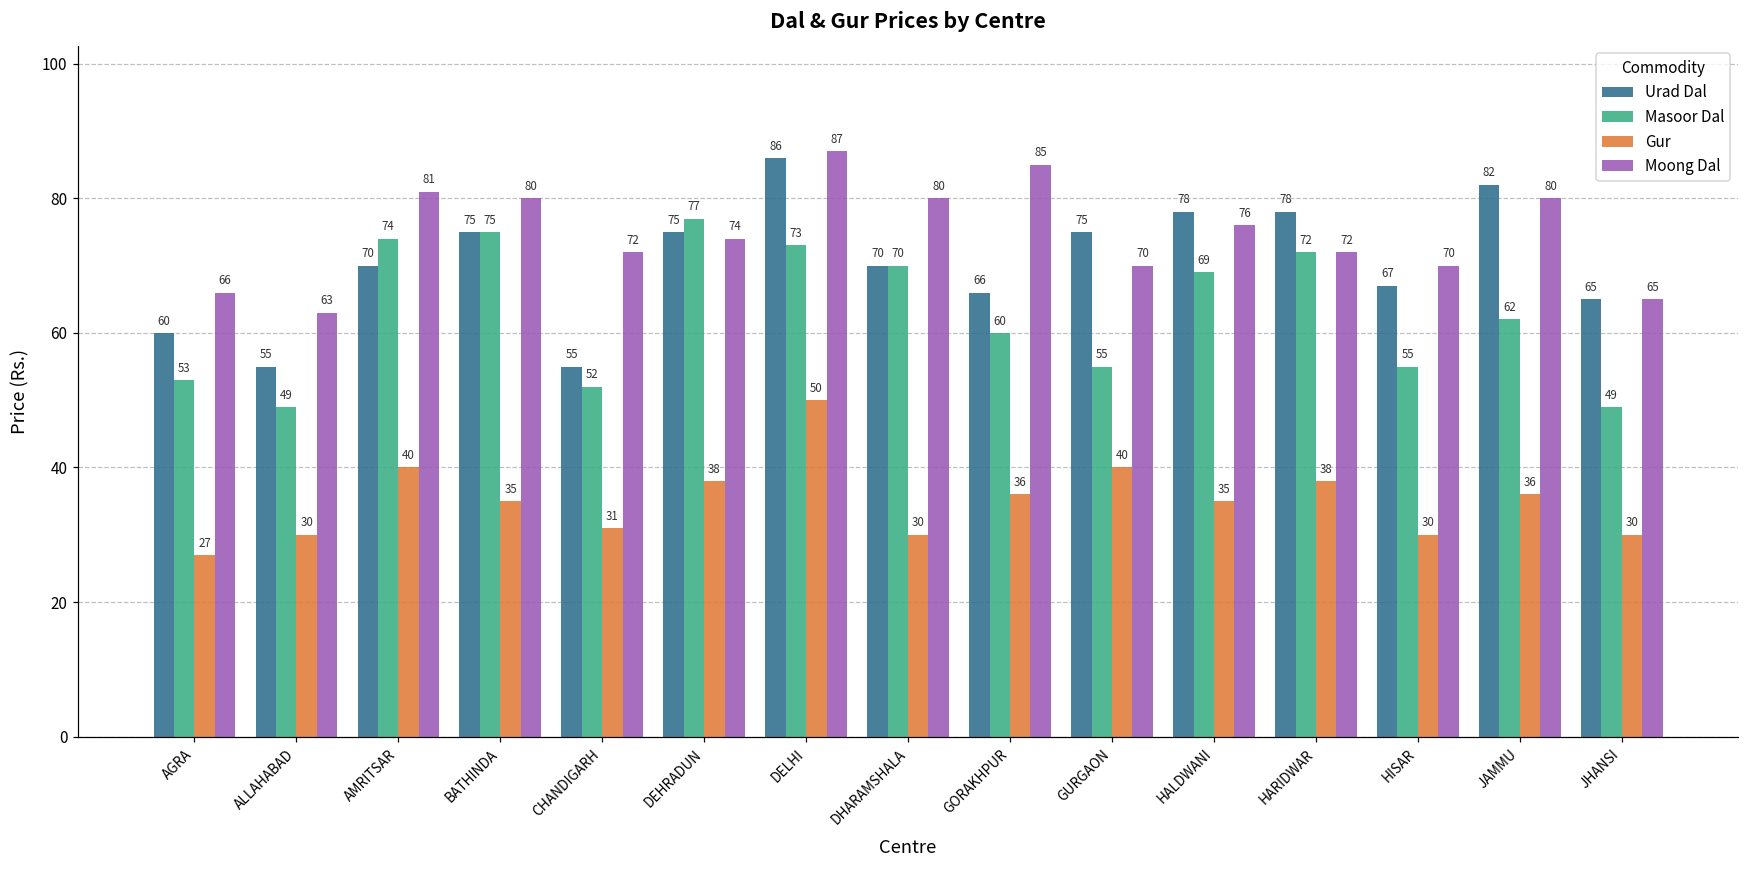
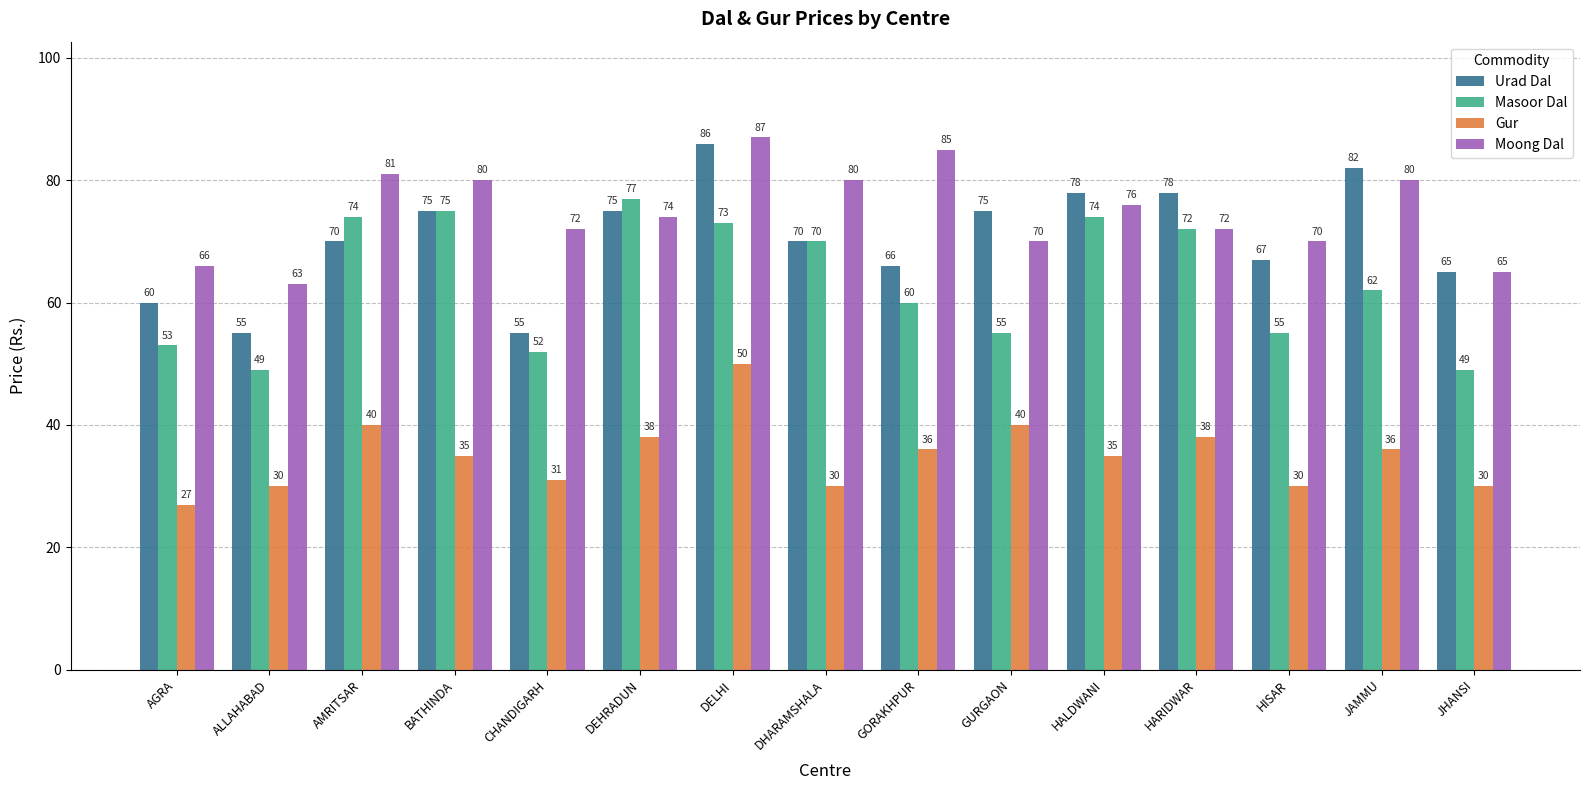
  {
    "Urad Dal": {
      "AGRA": 60,
      "ALLAHABAD": 55,
      "AMRITSAR": 70,
      "BATHINDA": 75,
      "CHANDIGARH": 55,
      "DEHRADUN": 75,
      "DELHI": 86,
      "DHARAMSHALA": 70,
      "GORAKHPUR": 66,
      "GURGAON": 75,
      "HALDWANI": 78,
      "HARIDWAR": 78,
      "HISAR": 67,
      "JAMMU": 82,
      "JHANSI": 65
    },
    "Masoor Dal": {
      "AGRA": 53,
      "ALLAHABAD": 49,
      "AMRITSAR": 74,
      "BATHINDA": 75,
      "CHANDIGARH": 52,
      "DEHRADUN": 77,
      "DELHI": 73,
      "DHARAMSHALA": 70,
      "GORAKHPUR": 60,
      "GURGAON": 55,
-     "HALDWANI": 69,
+     "HALDWANI": 74,
      "HARIDWAR": 72,
      "HISAR": 55,
      "JAMMU": 62,
      "JHANSI": 49
    },
    "Gur": {
      "AGRA": 27,
      "ALLAHABAD": 30,
      "AMRITSAR": 40,
      "BATHINDA": 35,
      "CHANDIGARH": 31,
      "DEHRADUN": 38,
      "DELHI": 50,
      "DHARAMSHALA": 30,
      "GORAKHPUR": 36,
      "GURGAON": 40,
      "HALDWANI": 35,
      "HARIDWAR": 38,
      "HISAR": 30,
      "JAMMU": 36,
      "JHANSI": 30
    },
    "Moong Dal": {
      "AGRA": 66,
      "ALLAHABAD": 63,
      "AMRITSAR": 81,
      "BATHINDA": 80,
      "CHANDIGARH": 72,
      "DEHRADUN": 74,
      "DELHI": 87,
      "DHARAMSHALA": 80,
      "GORAKHPUR": 85,
      "GURGAON": 70,
      "HALDWANI": 76,
      "HARIDWAR": 72,
      "HISAR": 70,
      "JAMMU": 80,
      "JHANSI": 65
    }
  }
